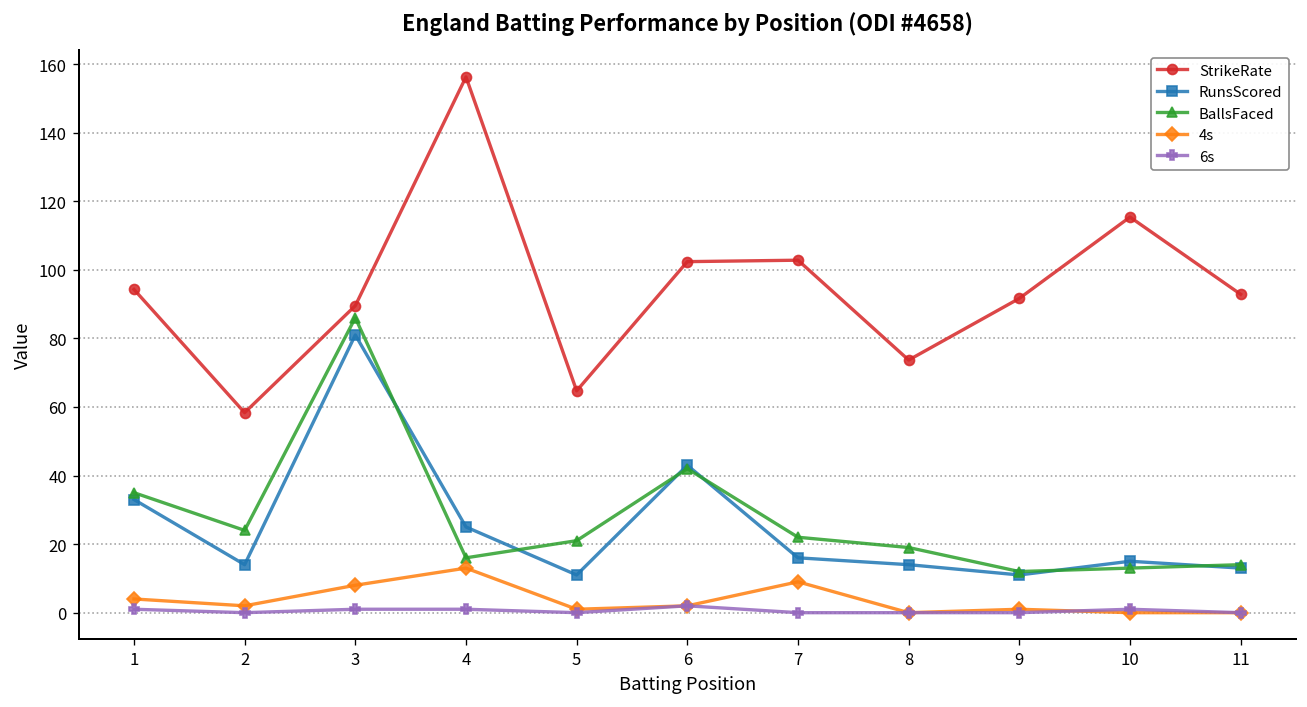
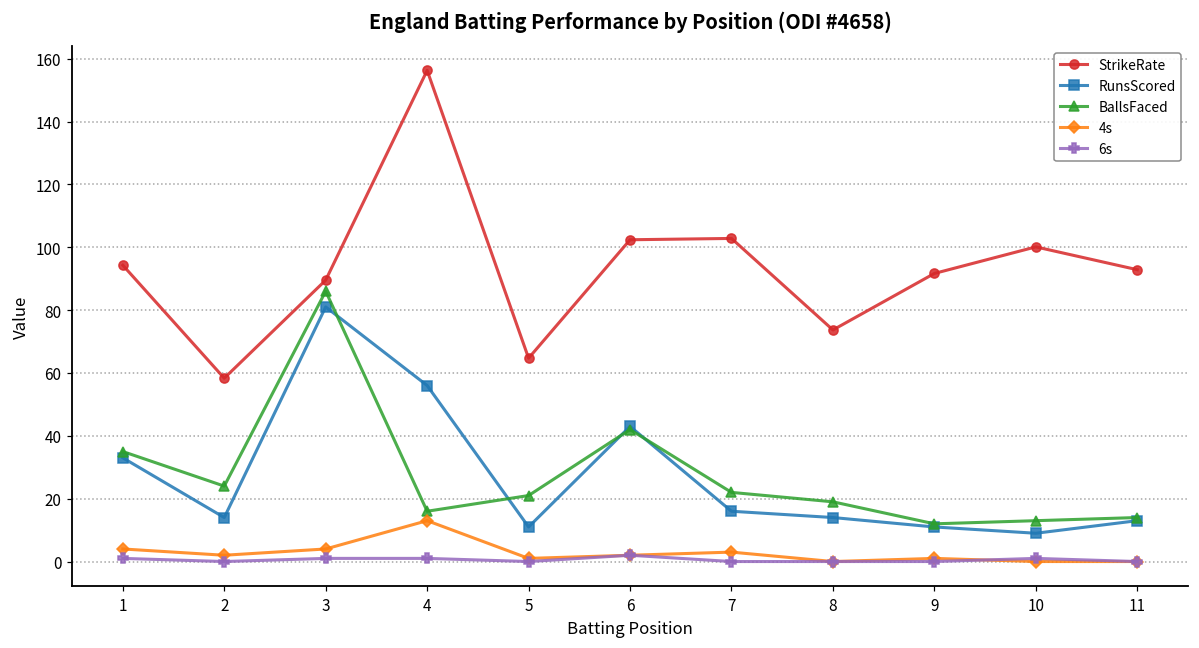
  {
    "StrikeRate": {
      "1": 94,
      "2": 58,
      "3": 90,
      "4": 156,
      "5": 65,
      "6": 102,
      "7": 103,
      "8": 74,
      "9": 92,
-     "10": 115,
+     "10": 100,
      "11": 93
    },
    "RunsScored": {
      "1": 33,
      "2": 14,
      "3": 81,
-     "4": 25,
+     "4": 56,
      "5": 11,
      "6": 43,
      "7": 16,
      "8": 14,
      "9": 11,
-     "10": 15,
+     "10": 9,
      "11": 13
    },
    "BallsFaced": {
      "1": 35,
      "2": 24,
      "3": 86,
      "4": 16,
      "5": 21,
      "6": 42,
      "7": 22,
      "8": 19,
      "9": 12,
      "10": 13,
      "11": 14
    },
    "4s": {
      "1": 4,
      "2": 2,
-     "3": 8,
+     "3": 4,
      "4": 13,
      "5": 1,
-     "7": 9,
+     "7": 3,
      "9": 1,
      "10": 0
    },
    "6s": {
      "1": 1,
      "2": 0,
      "3": 1,
      "4": 1,
      "5": 0,
      "7": 0,
      "9": 0,
      "10": 1
    }
  }
